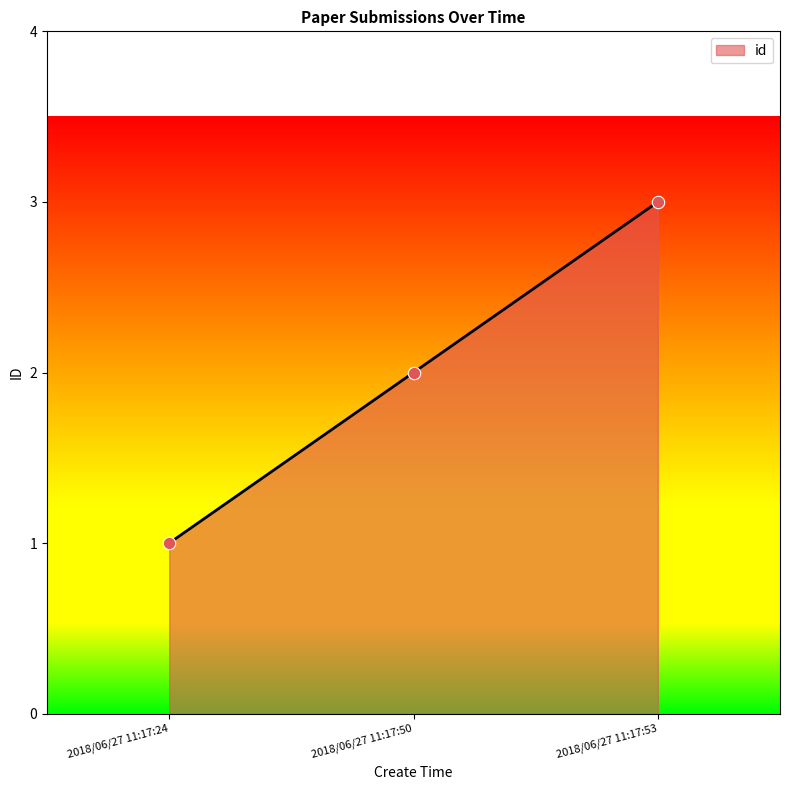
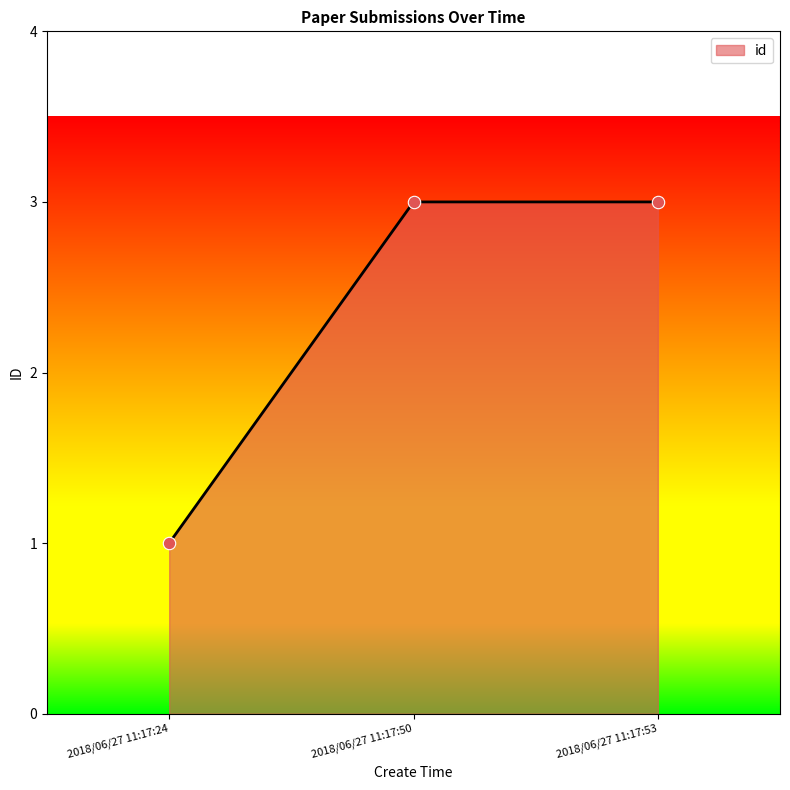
  {
    "2018/06/27 11:17:24": 1,
-   "2018/06/27 11:17:50": 2,
+   "2018/06/27 11:17:50": 3,
    "2018/06/27 11:17:53": 3
  }
